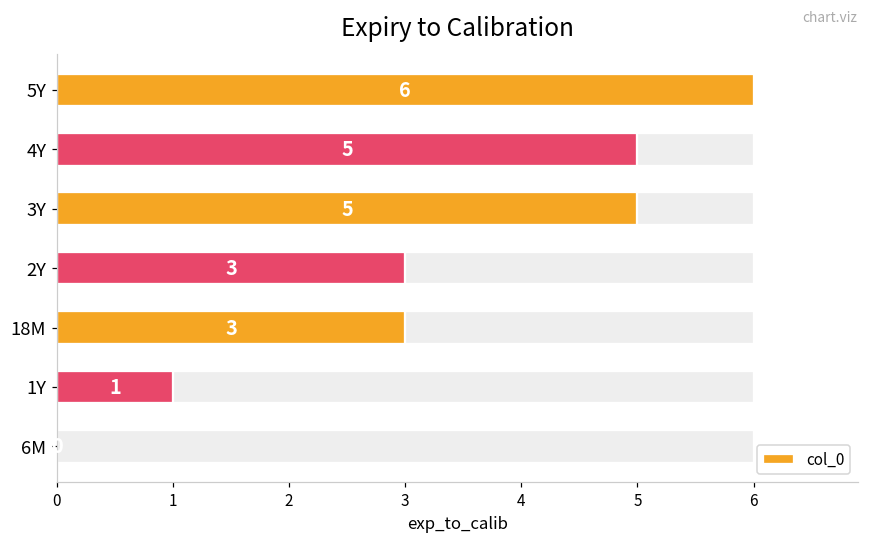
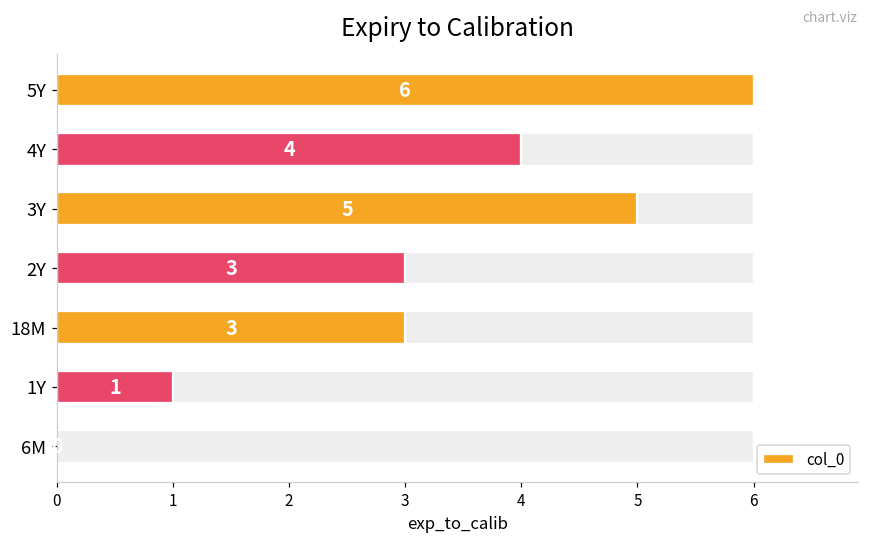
  {
    "col_0": {
      "5Y": 6,
-     "4Y": 5
+     "4Y": 4
    }
  }
